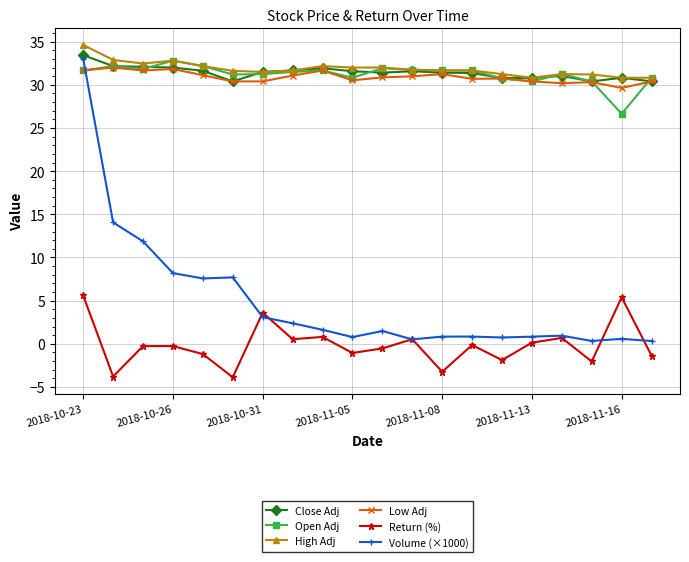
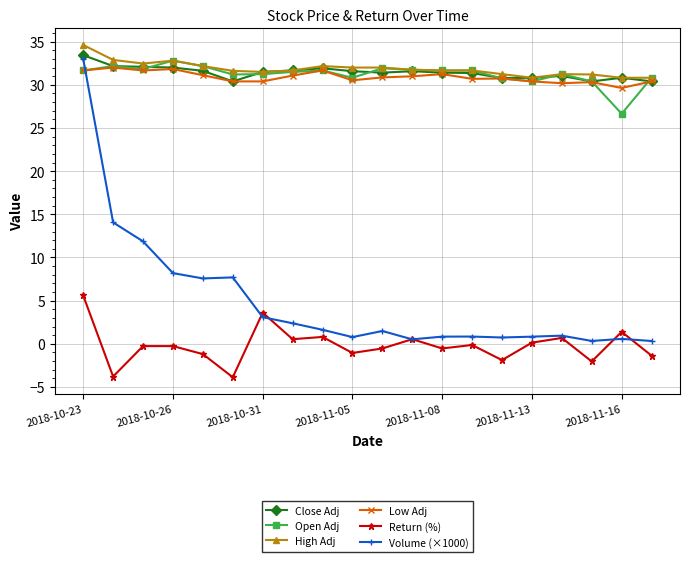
  {
    "Close Adj": {
      "2018-10-23": 33,
      "2018-11-05": 32
    },
    "Open Adj": {
      "2018-11-16": 27
    },
    "Return (%)": {
      "2018-10-23": 6,
      "2018-10-26": 0,
      "2018-10-31": 4,
      "2018-11-05": -1,
-     "2018-11-08": -3,
+     "2018-11-08": -1,
      "2018-11-13": 0,
-     "2018-11-16": 5
+     "2018-11-16": 1
    },
    "Volume (×1000)": {
      "2018-10-23": 33,
      "2018-10-26": 8,
      "2018-10-31": 3,
      "2018-11-05": 1,
      "2018-11-08": 1,
      "2018-11-13": 1,
      "2018-11-16": 1
    }
  }
